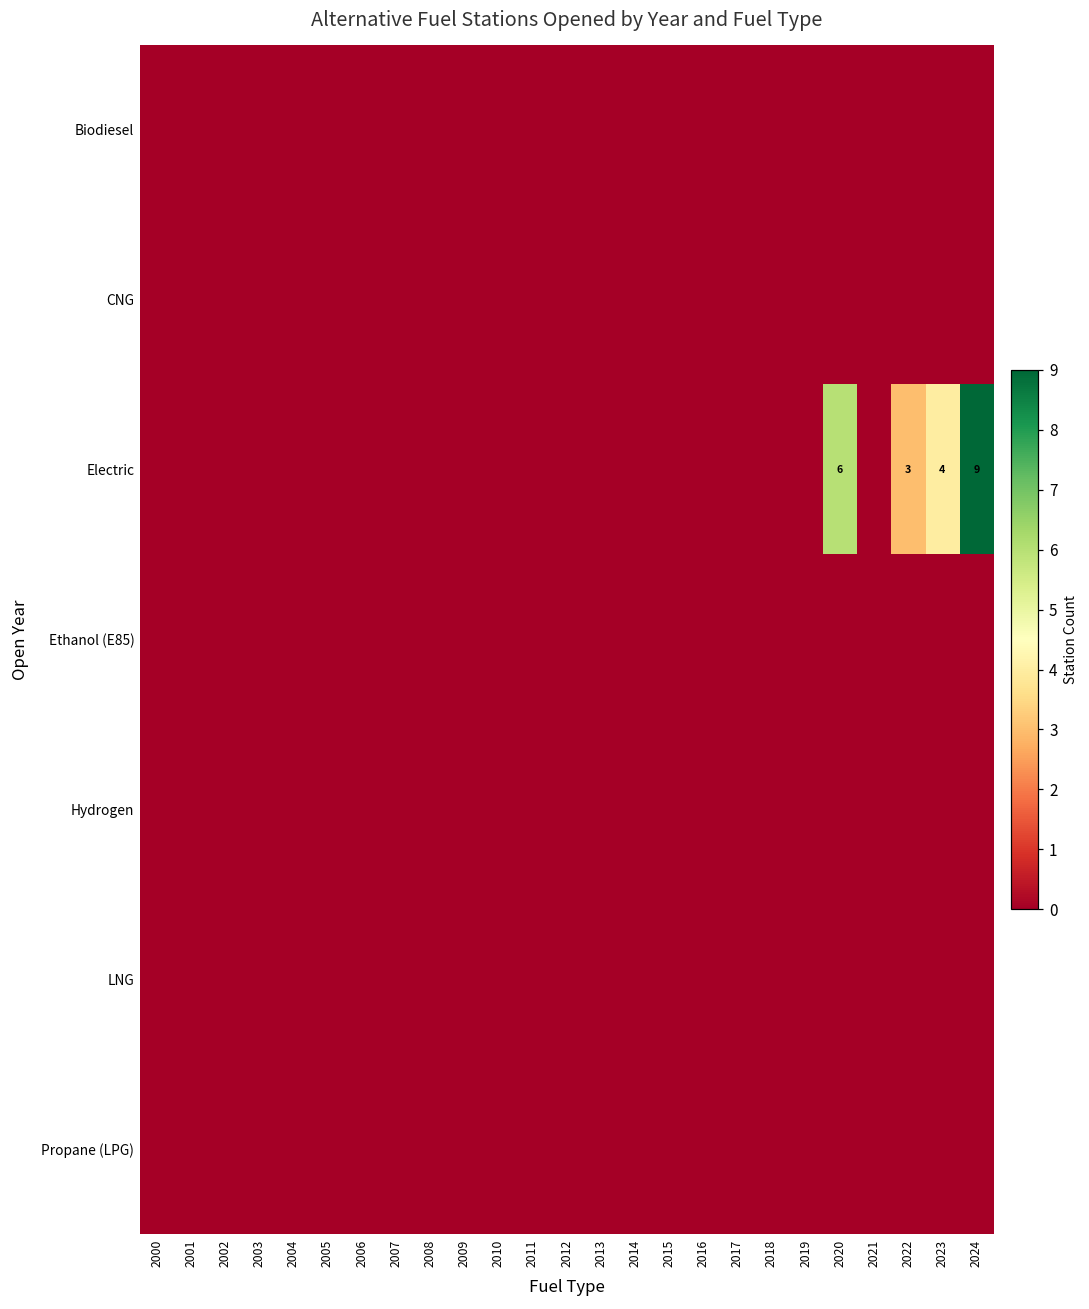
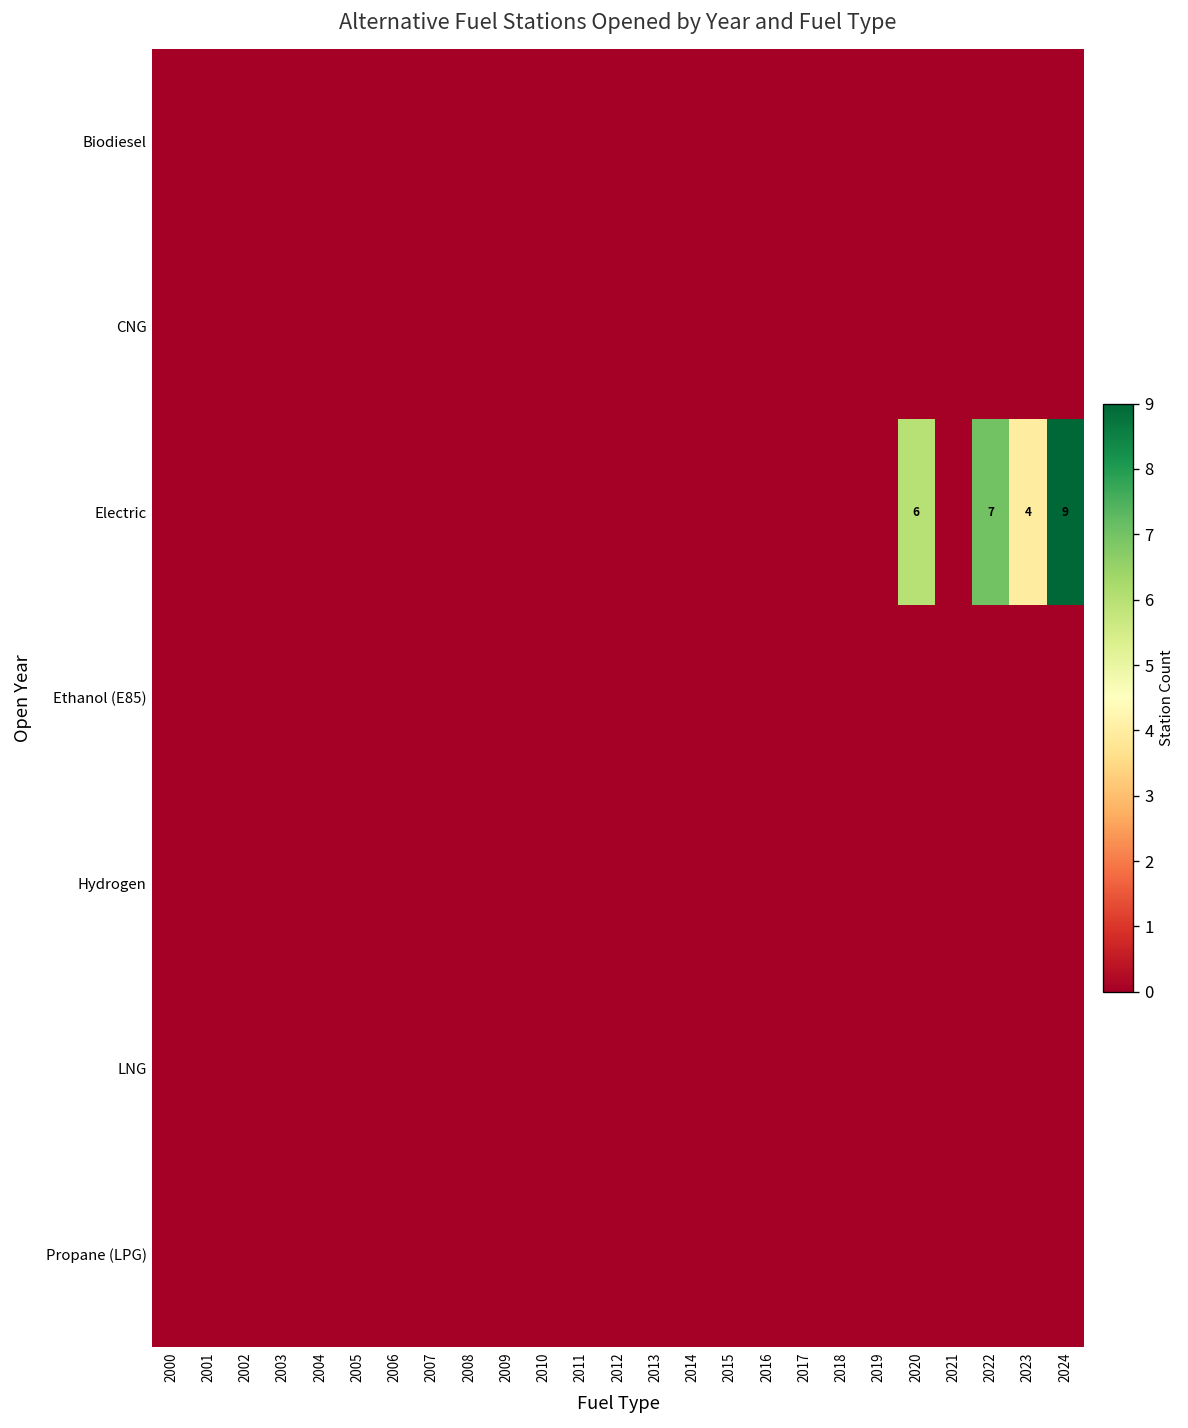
  {
    "Electric": {
      "2020": 6,
-     "2022": 3,
+     "2022": 7,
      "2023": 4,
      "2024": 9
    }
  }
